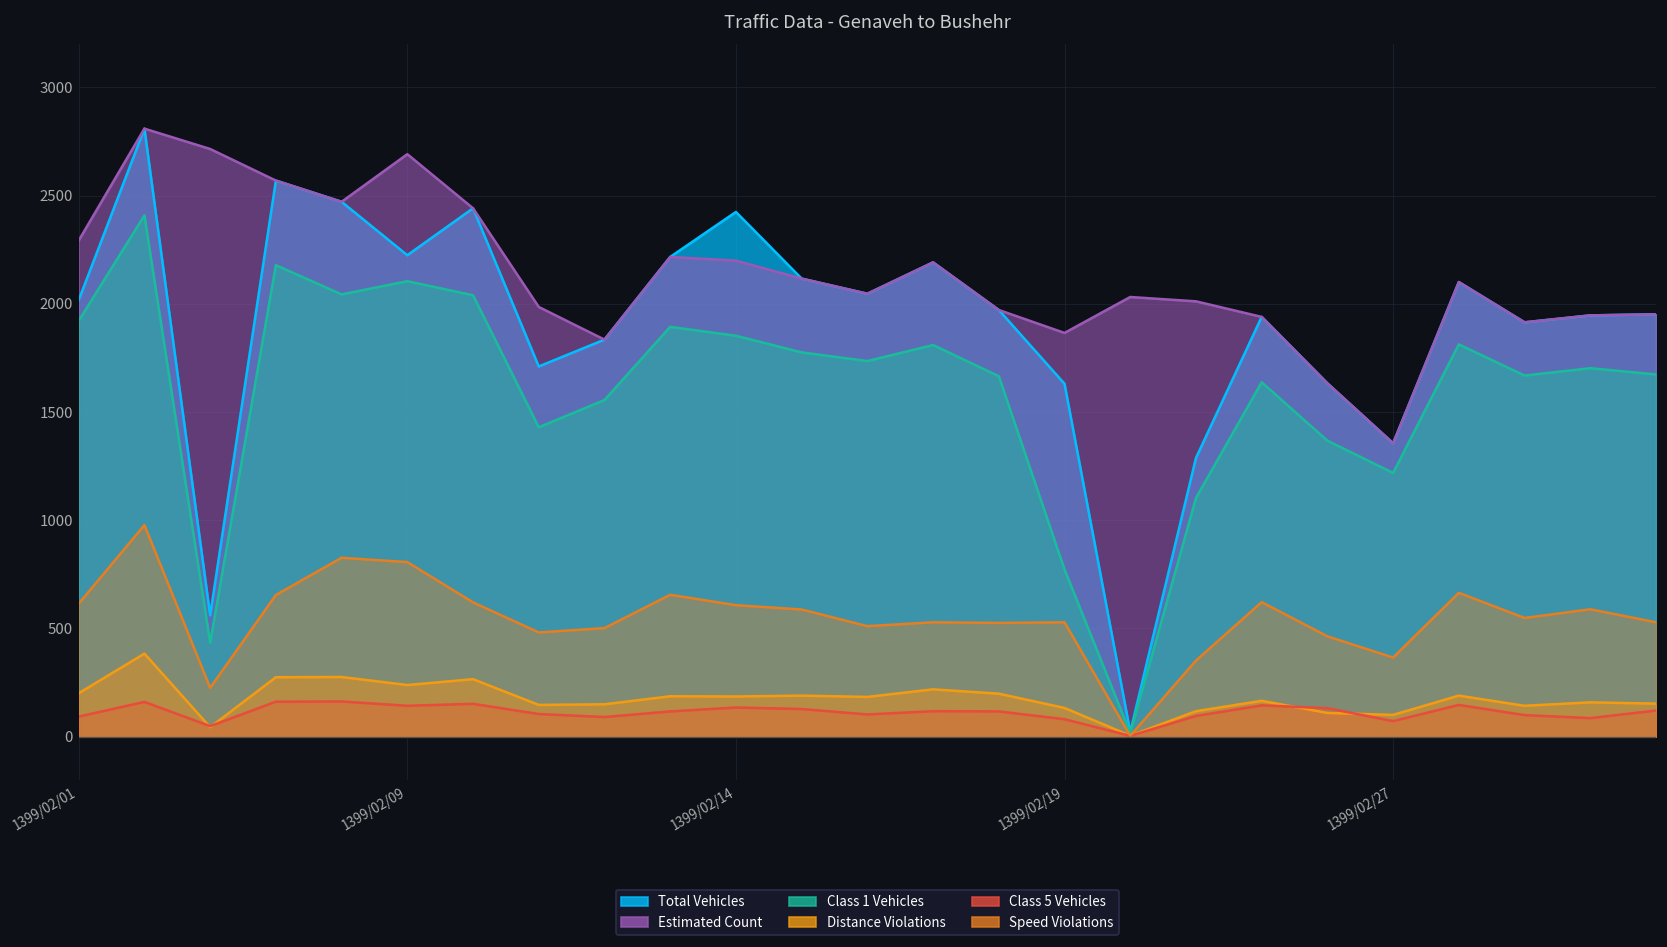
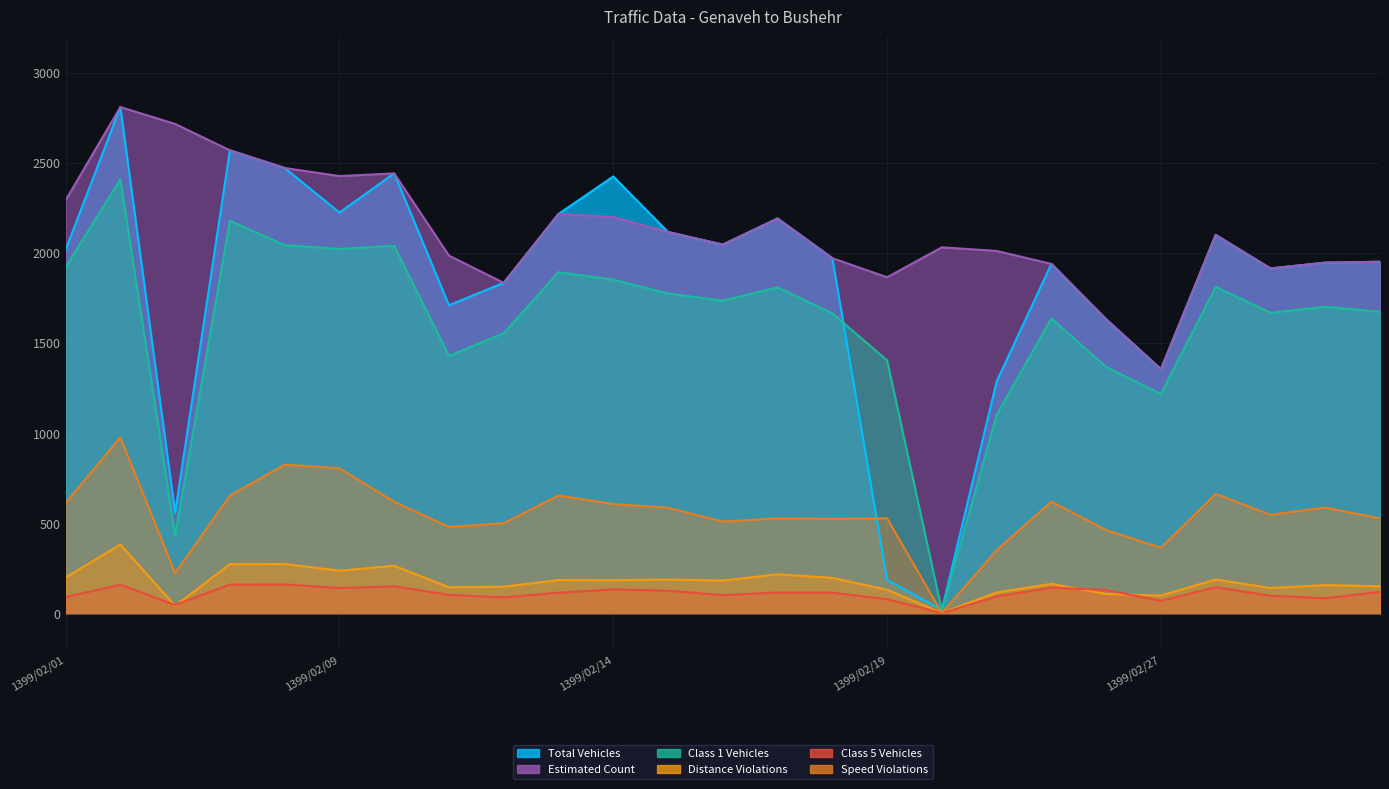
  {
    "Total Vehicles": {
      "1399/02/01": 2020,
      "1399/02/09": 2220,
      "1399/02/14": 2420,
-     "1399/02/19": 1630
+     "1399/02/19": 190
    },
    "Estimated Count": {
      "1399/02/01": 2290,
-     "1399/02/09": 2690,
+     "1399/02/09": 2430,
      "1399/02/14": 2200,
      "1399/02/19": 1870
    },
    "Class 1 Vehicles": {
      "1399/02/01": 1920,
-     "1399/02/09": 2100,
+     "1399/02/09": 2020,
      "1399/02/14": 1850,
-     "1399/02/19": 770,
+     "1399/02/19": 1400,
      "1399/02/27": 1220
    }
  }
